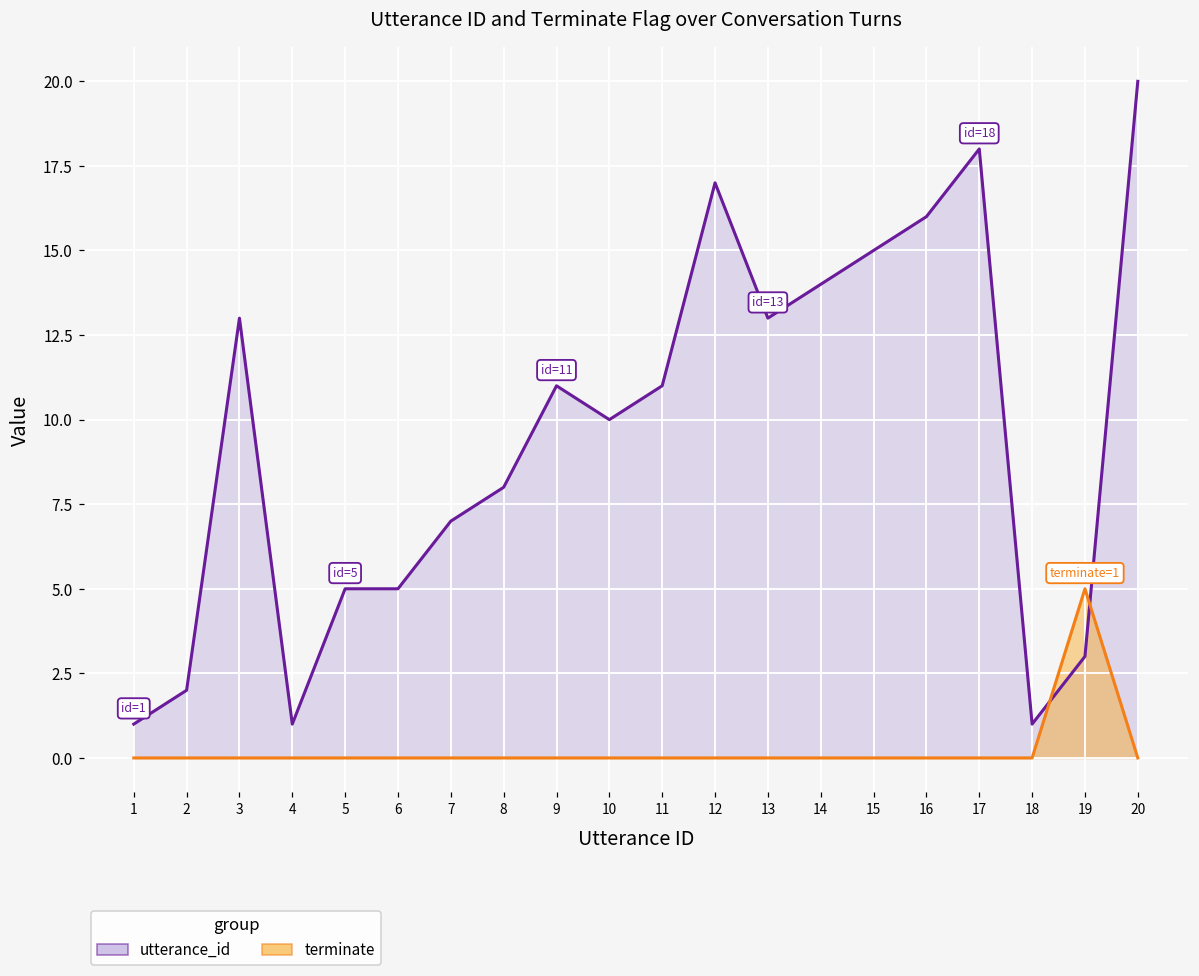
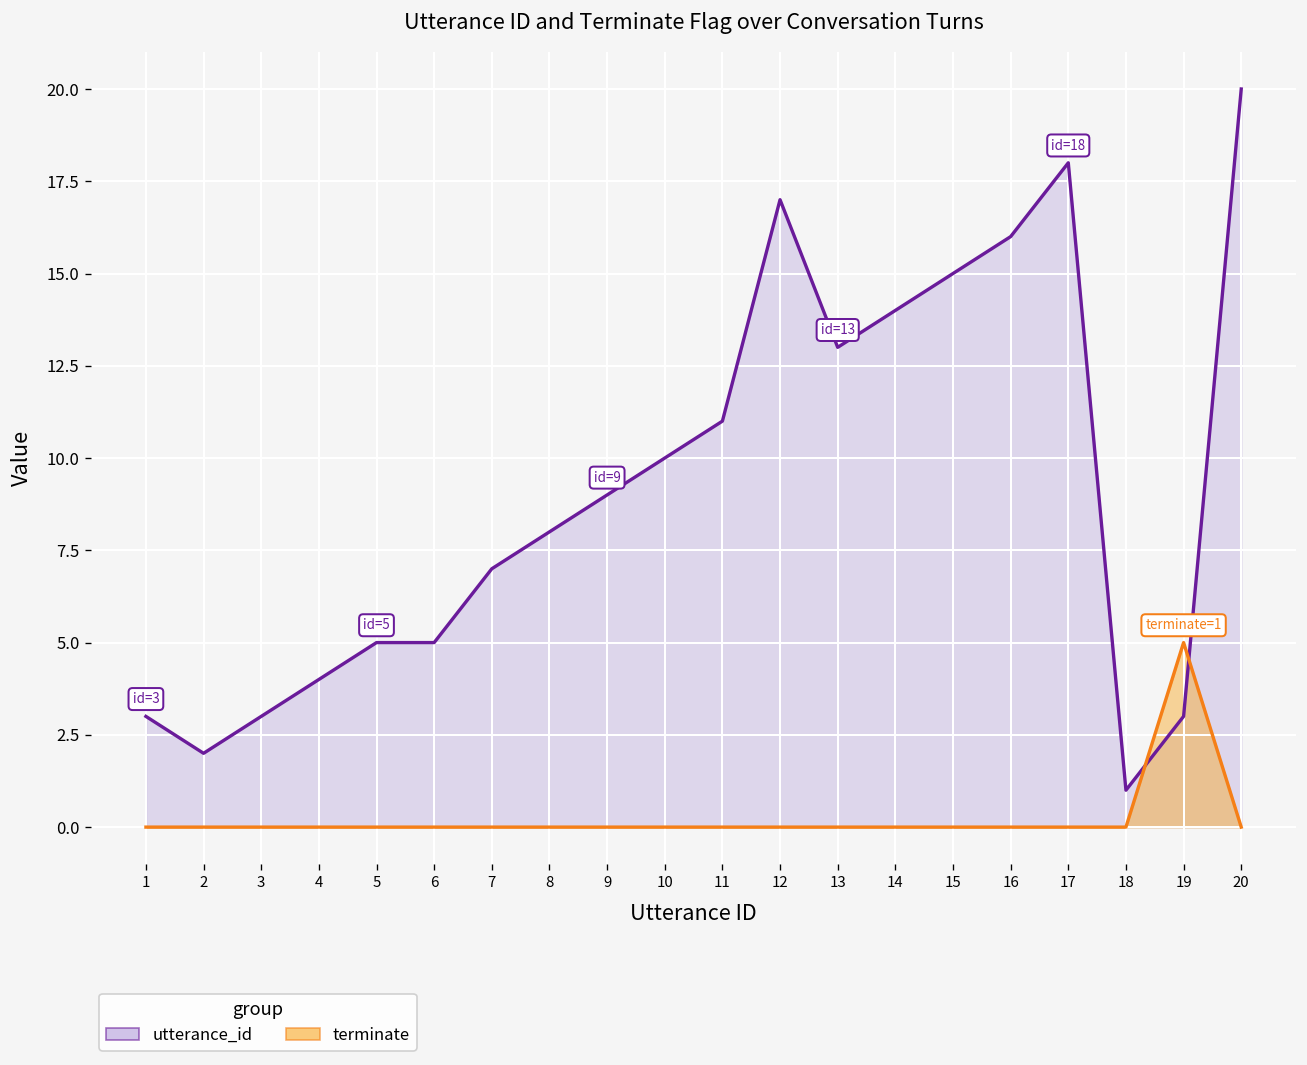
  {
    "utterance_id": {
-     "1": 1,
-     "3": 13,
-     "4": 1,
-     "9": 11
+     "1": 3,
+     "3": 3,
+     "4": 4,
+     "9": 9
    },
    "terminate": {
      "1": 0,
      "2": 0,
      "3": 0,
      "4": 0,
      "5": 0,
      "6": 0,
      "7": 0,
      "8": 0,
      "9": 0,
      "10": 0,
      "11": 0,
      "12": 0,
      "13": 0,
      "14": 0,
      "15": 0,
      "16": 0,
      "17": 0,
      "18": 0,
      "20": 0
    }
  }
